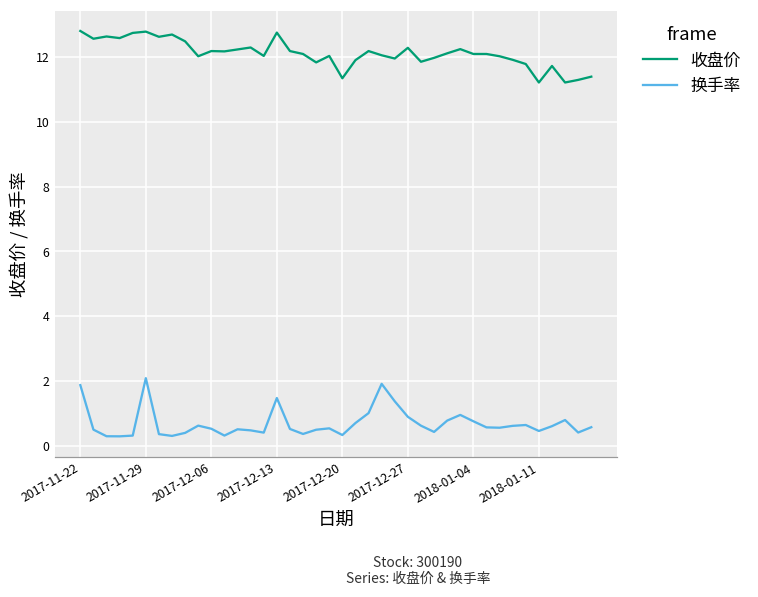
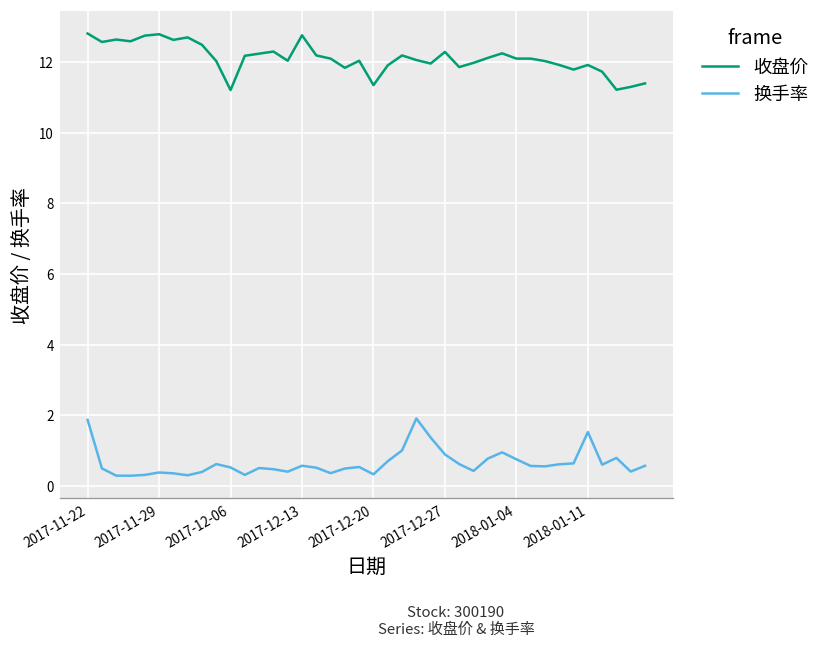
  {
    "收盘价": {
      "2017-11-22": 12.8,
      "2017-11-29": 12.8,
-     "2017-12-06": 12.2,
+     "2017-12-06": 11.2,
      "2017-12-13": 12.8,
      "2017-12-20": 11.3,
      "2017-12-27": 12.3,
      "2018-01-04": 12.1,
-     "2018-01-11": 11.2
+     "2018-01-11": 11.9
    },
    "换手率": {
      "2017-11-22": 1.9,
-     "2017-11-29": 2.1,
+     "2017-11-29": 0.4,
      "2017-12-06": 0.5,
-     "2017-12-13": 1.5,
+     "2017-12-13": 0.6,
      "2017-12-20": 0.3,
      "2017-12-27": 0.9,
      "2018-01-04": 0.8,
-     "2018-01-11": 0.5
+     "2018-01-11": 1.5
    }
  }
